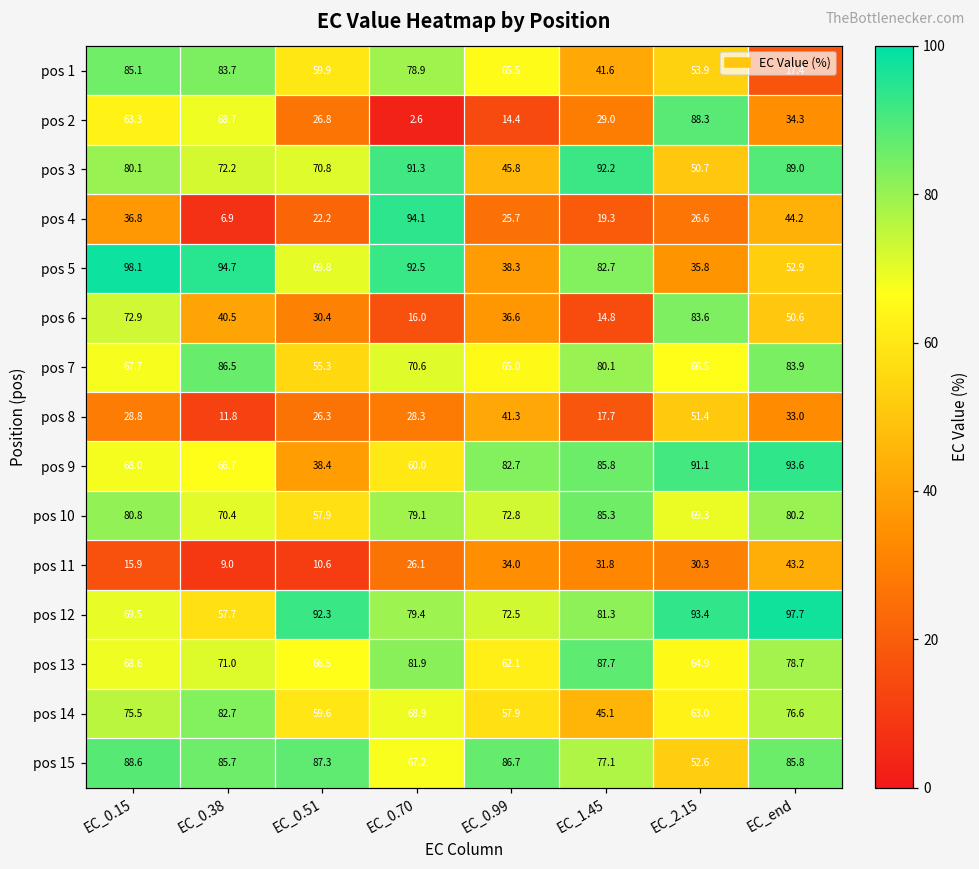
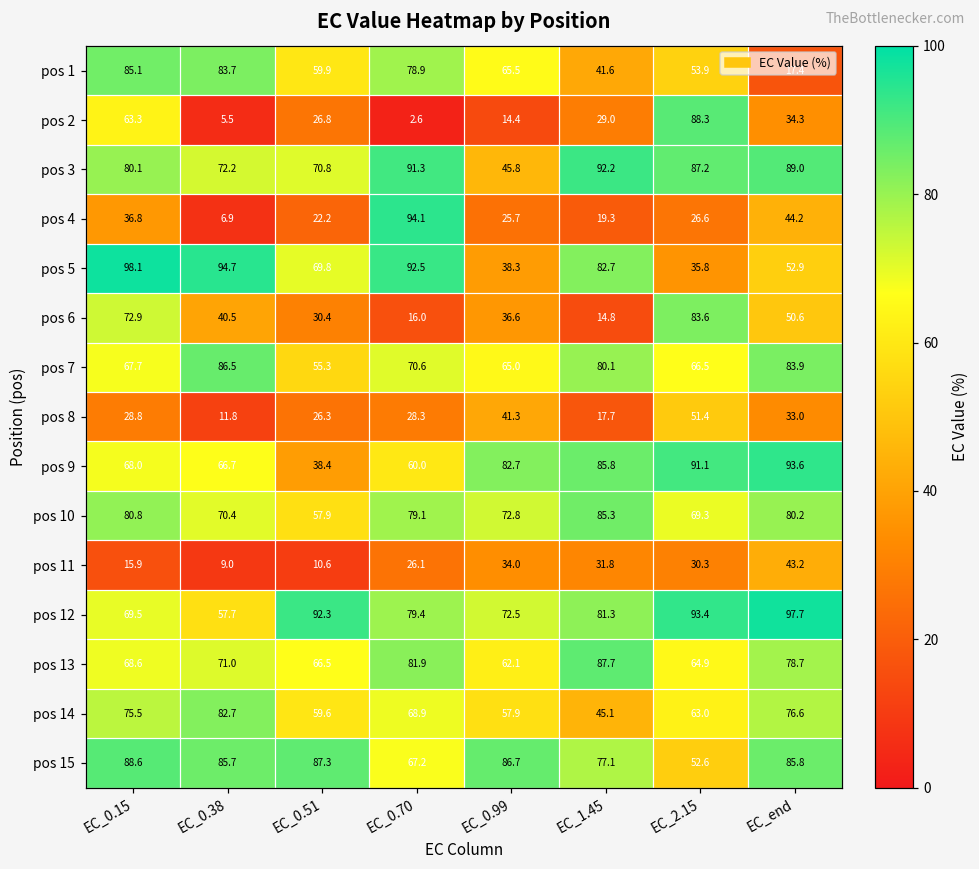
  {
    "pos 1": {
      "EC_0.15": 85.1,
      "EC_0.38": 83.7,
      "EC_0.51": 59.9,
      "EC_0.70": 78.9,
      "EC_0.99": 65.5,
      "EC_1.45": 41.6,
      "EC_2.15": 53.9
    },
    "pos 2": {
      "EC_0.15": 63.3,
-     "EC_0.38": 68.7,
+     "EC_0.38": 5.5,
      "EC_0.51": 26.8,
      "EC_0.70": 2.6,
      "EC_0.99": 14.4,
      "EC_1.45": 29.0,
      "EC_2.15": 88.3,
      "EC_end": 34.3
    },
    "pos 3": {
      "EC_0.15": 80.1,
      "EC_0.38": 72.2,
      "EC_0.51": 70.8,
      "EC_0.70": 91.3,
      "EC_0.99": 45.8,
      "EC_1.45": 92.2,
-     "EC_2.15": 50.7,
+     "EC_2.15": 87.2,
      "EC_end": 89.0
    },
    "pos 4": {
      "EC_0.15": 36.8,
      "EC_0.38": 6.9,
      "EC_0.51": 22.2,
      "EC_0.70": 94.1,
      "EC_0.99": 25.7,
      "EC_1.45": 19.3,
      "EC_2.15": 26.6,
      "EC_end": 44.2
    },
    "pos 5": {
      "EC_0.15": 98.1,
      "EC_0.38": 94.7,
      "EC_0.51": 69.8,
      "EC_0.70": 92.5,
      "EC_0.99": 38.3,
      "EC_1.45": 82.7,
      "EC_2.15": 35.8,
      "EC_end": 52.9
    },
    "pos 6": {
      "EC_0.15": 72.9,
      "EC_0.38": 40.5,
      "EC_0.51": 30.4,
      "EC_0.70": 16.0,
      "EC_0.99": 36.6,
      "EC_1.45": 14.8,
      "EC_2.15": 83.6,
      "EC_end": 50.6
    },
    "pos 7": {
      "EC_0.15": 67.7,
      "EC_0.38": 86.5,
      "EC_0.51": 55.3,
      "EC_0.70": 70.6,
      "EC_0.99": 65.0,
      "EC_1.45": 80.1,
      "EC_2.15": 66.5,
      "EC_end": 83.9
    },
    "pos 8": {
      "EC_0.15": 28.8,
      "EC_0.38": 11.8,
      "EC_0.51": 26.3,
      "EC_0.70": 28.3,
      "EC_0.99": 41.3,
      "EC_1.45": 17.7,
      "EC_2.15": 51.4,
      "EC_end": 33.0
    },
    "pos 9": {
      "EC_0.15": 68.0,
      "EC_0.38": 66.7,
      "EC_0.51": 38.4,
      "EC_0.70": 60.0,
      "EC_0.99": 82.7,
      "EC_1.45": 85.8,
      "EC_2.15": 91.1,
      "EC_end": 93.6
    },
    "pos 10": {
      "EC_0.15": 80.8,
      "EC_0.38": 70.4,
      "EC_0.51": 57.9,
      "EC_0.70": 79.1,
      "EC_0.99": 72.8,
      "EC_1.45": 85.3,
      "EC_2.15": 69.3,
      "EC_end": 80.2
    },
    "pos 11": {
      "EC_0.15": 15.9,
      "EC_0.38": 9.0,
      "EC_0.51": 10.6,
      "EC_0.70": 26.1,
      "EC_0.99": 34.0,
      "EC_1.45": 31.8,
      "EC_2.15": 30.3,
      "EC_end": 43.2
    },
    "pos 12": {
      "EC_0.15": 69.5,
      "EC_0.38": 57.7,
      "EC_0.51": 92.3,
      "EC_0.70": 79.4,
      "EC_0.99": 72.5,
      "EC_1.45": 81.3,
      "EC_2.15": 93.4,
      "EC_end": 97.7
    },
    "pos 13": {
      "EC_0.15": 68.6,
      "EC_0.38": 71.0,
      "EC_0.51": 66.5,
      "EC_0.70": 81.9,
      "EC_0.99": 62.1,
      "EC_1.45": 87.7,
      "EC_2.15": 64.9,
      "EC_end": 78.7
    },
    "pos 14": {
      "EC_0.15": 75.5,
      "EC_0.38": 82.7,
      "EC_0.51": 59.6,
      "EC_0.70": 68.9,
      "EC_0.99": 57.9,
      "EC_1.45": 45.1,
      "EC_2.15": 63.0,
      "EC_end": 76.6
    },
    "pos 15": {
      "EC_0.15": 88.6,
      "EC_0.38": 85.7,
      "EC_0.51": 87.3,
      "EC_0.70": 67.2,
      "EC_0.99": 86.7,
      "EC_1.45": 77.1,
      "EC_2.15": 52.6,
      "EC_end": 85.8
    }
  }
